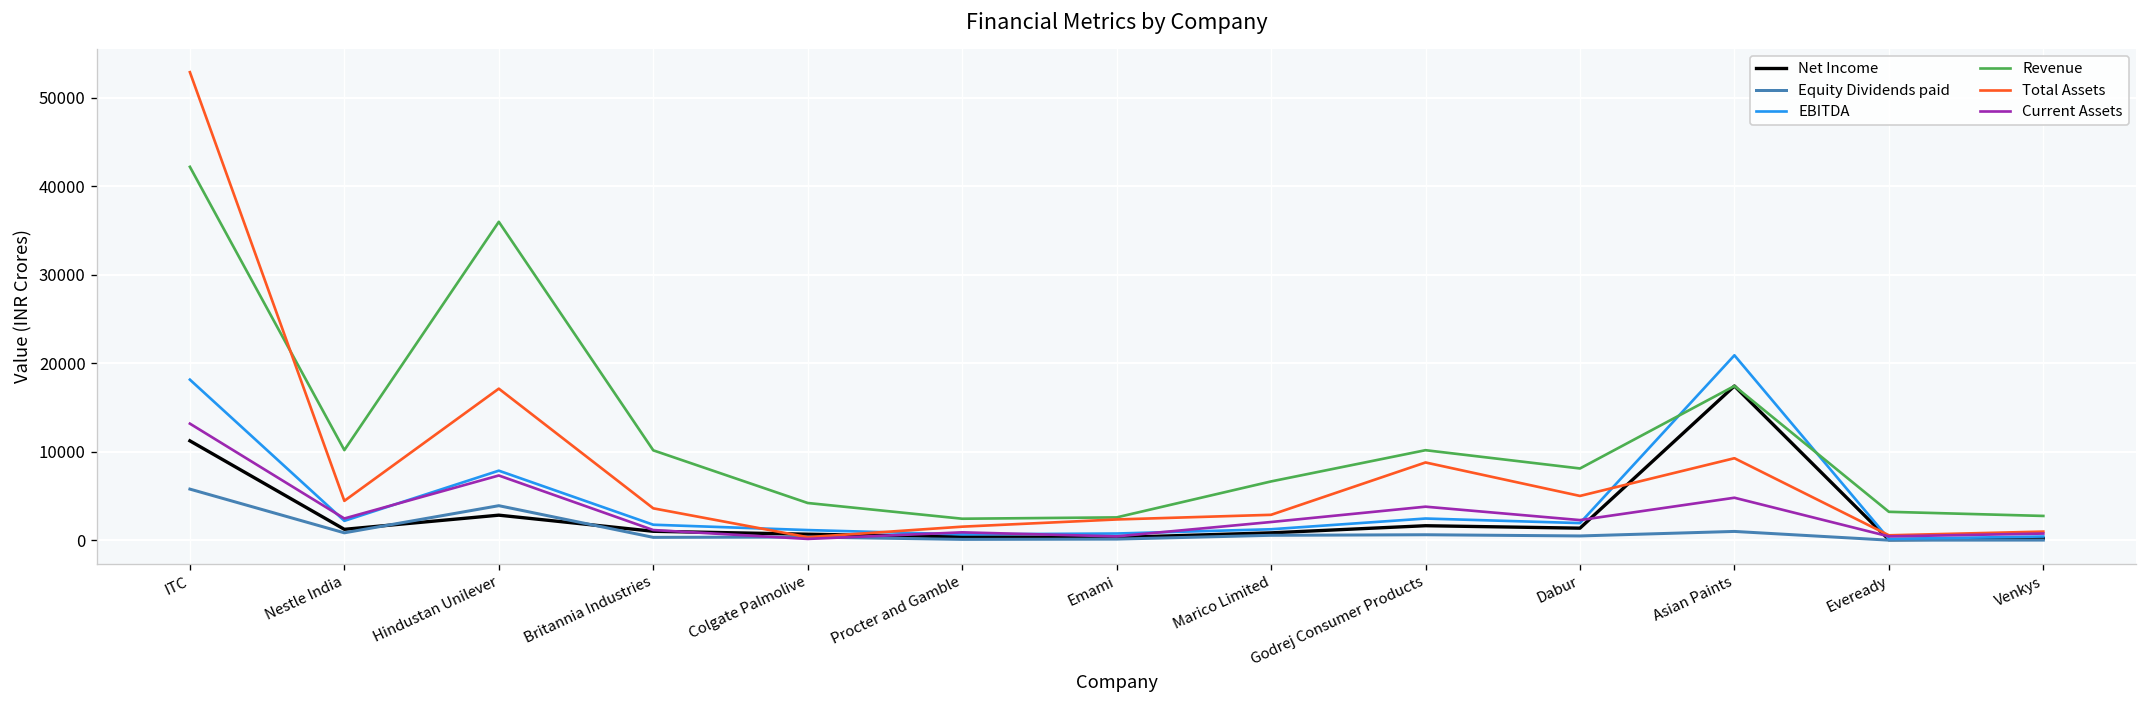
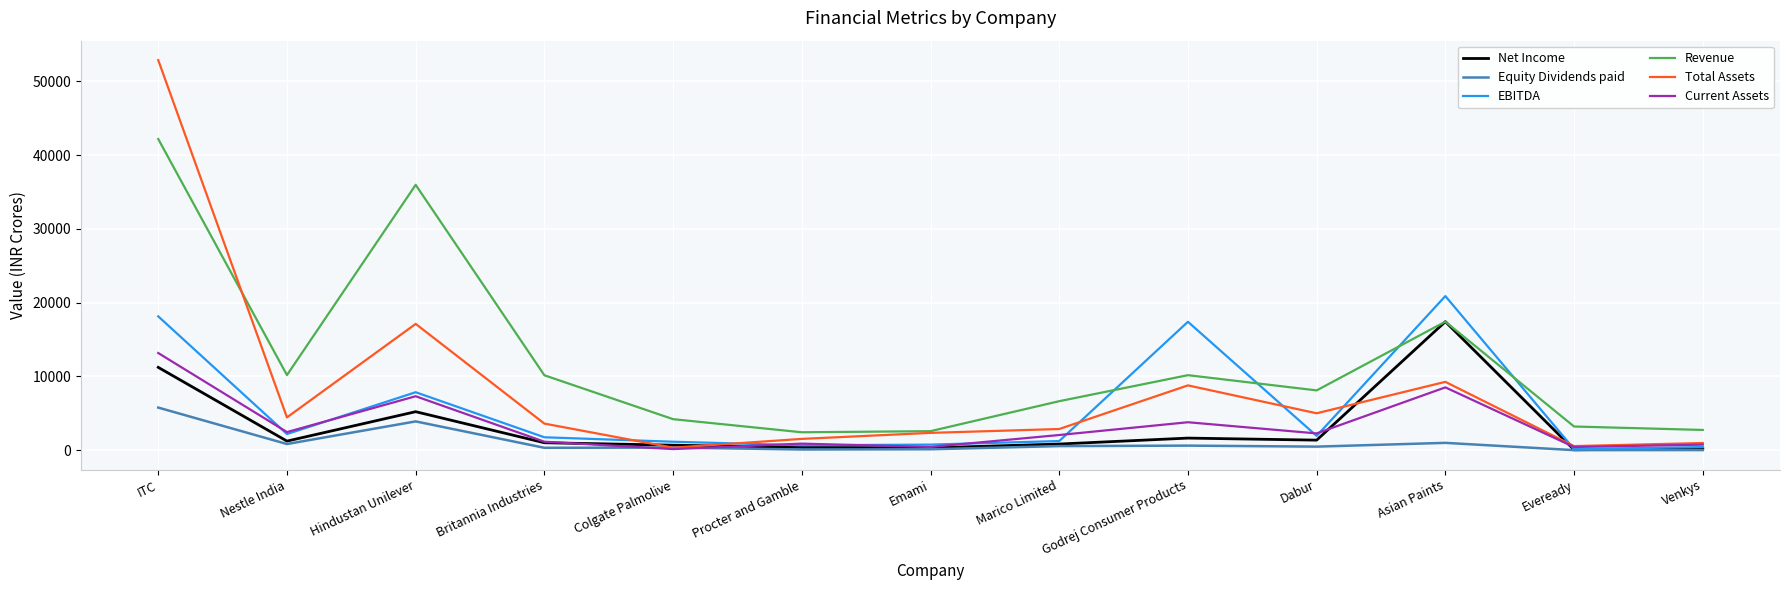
  {
    "Net Income": {
      "ITC": 11000,
      "Nestle India": 1000,
-     "Hindustan Unilever": 3000,
+     "Hindustan Unilever": 5000,
      "Godrej Consumer Products": 2000,
      "Dabur": 1000
    },
    "Equity Dividends paid": {
      "ITC": 6000,
      "Nestle India": 1000,
      "Hindustan Unilever": 4000,
      "Britannia Industries": 0,
      "Godrej Consumer Products": 1000,
      "Dabur": 0,
      "Asian Paints": 1000
    },
    "EBITDA": {
      "ITC": 18000,
      "Hindustan Unilever": 8000,
      "Britannia Industries": 2000,
      "Colgate Palmolive": 1000,
      "Marico Limited": 1000,
-     "Godrej Consumer Products": 2000,
+     "Godrej Consumer Products": 17000,
      "Asian Paints": 21000
    },
    "Revenue": {
      "ITC": 42000,
      "Nestle India": 10000,
      "Hindustan Unilever": 36000,
      "Britannia Industries": 10000,
      "Colgate Palmolive": 4000,
      "Procter and Gamble": 2000,
      "Marico Limited": 7000,
      "Godrej Consumer Products": 10000,
      "Dabur": 8000,
      "Eveready": 3000,
      "Venkys": 3000
    },
    "Total Assets": {
      "ITC": 53000,
      "Nestle India": 4000,
      "Hindustan Unilever": 17000,
      "Britannia Industries": 4000,
      "Procter and Gamble": 2000,
      "Marico Limited": 3000,
      "Godrej Consumer Products": 9000,
      "Dabur": 5000,
      "Asian Paints": 9000
    },
    "Current Assets": {
      "ITC": 13000,
      "Hindustan Unilever": 7000,
      "Marico Limited": 2000,
      "Godrej Consumer Products": 4000,
-     "Asian Paints": 5000
+     "Asian Paints": 9000
    }
  }
